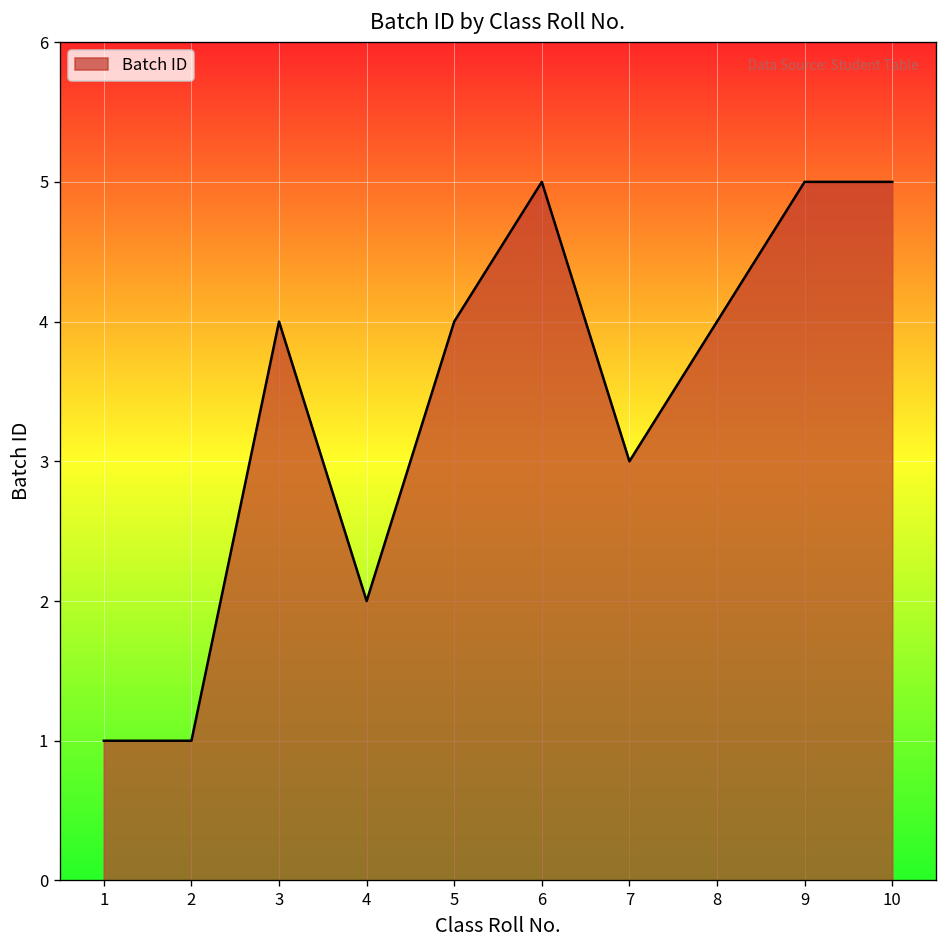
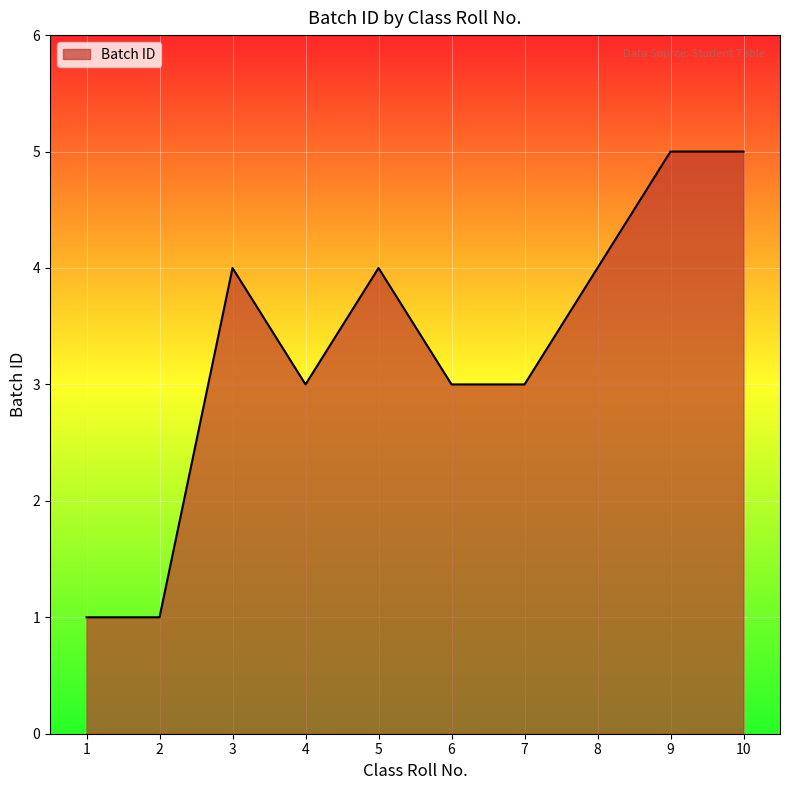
  {
    "1": 1,
    "2": 1,
    "3": 4,
-   "4": 2,
+   "4": 3,
    "5": 4,
-   "6": 5,
+   "6": 3,
    "7": 3,
    "8": 4,
    "9": 5,
    "10": 5
  }
